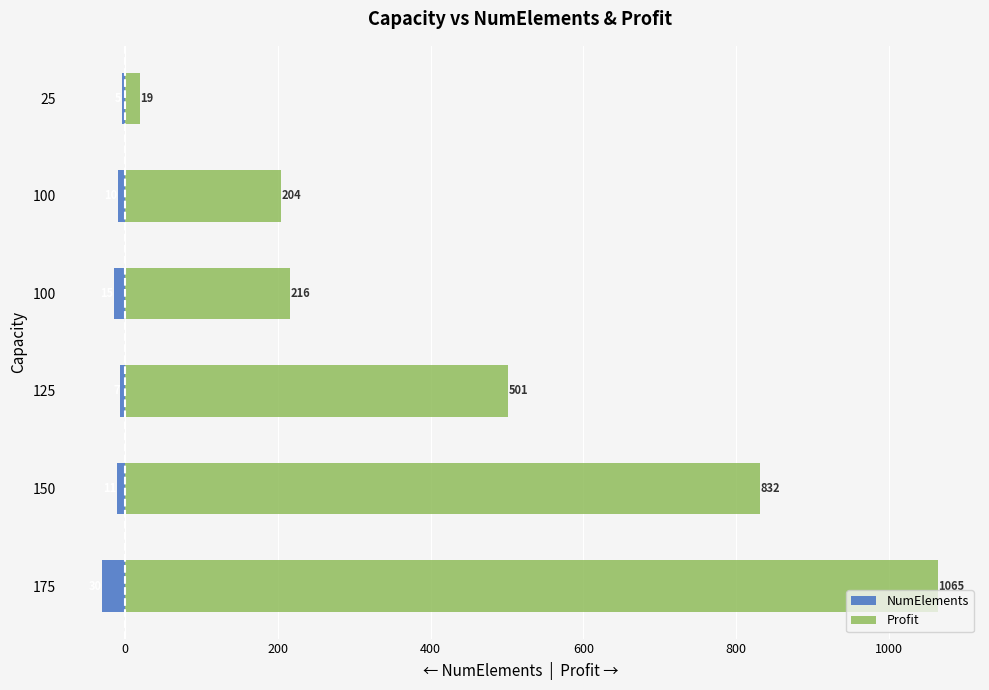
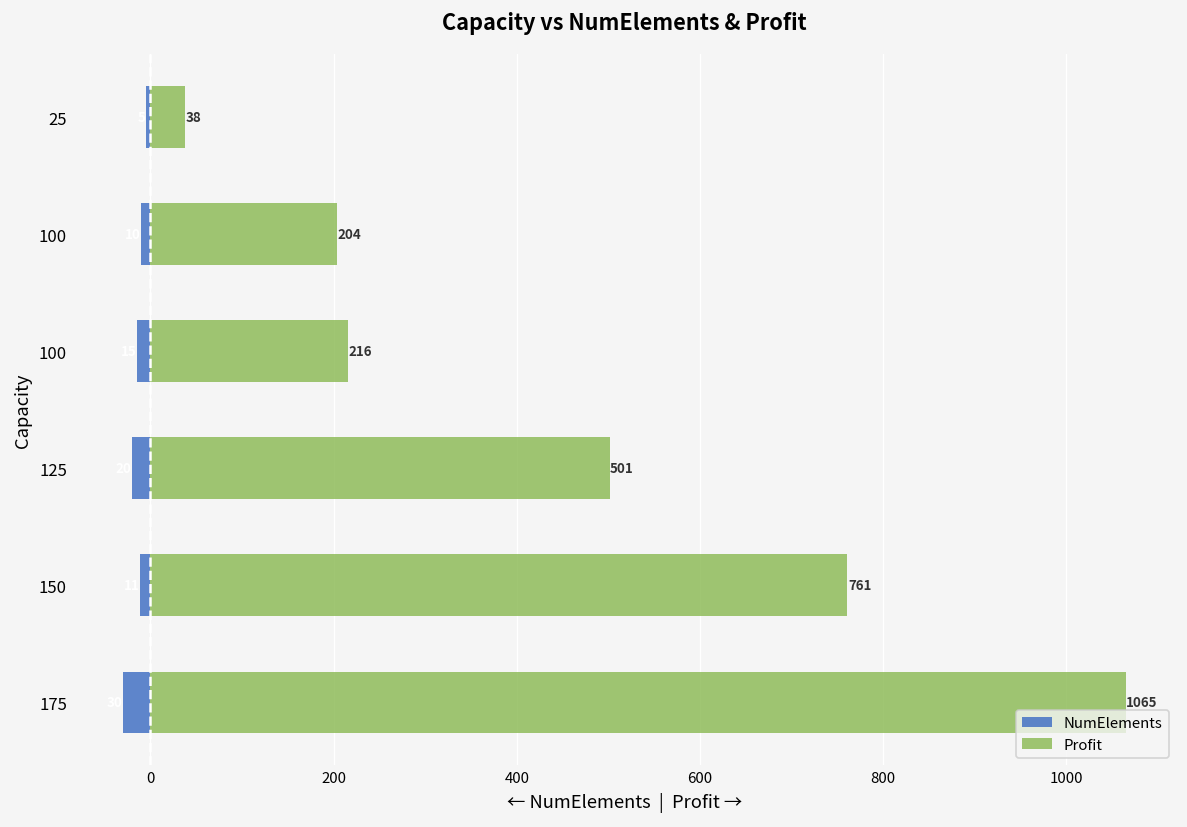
  {
    "NumElements": {
      "25": -10,
-     "125": -10,
+     "125": -20,
      "150": -10,
      "175": -30
    },
    "Profit": {
-     "25": 19,
+     "25": 38,
      "125": 501,
-     "150": 832
+     "150": 761
    }
  }
